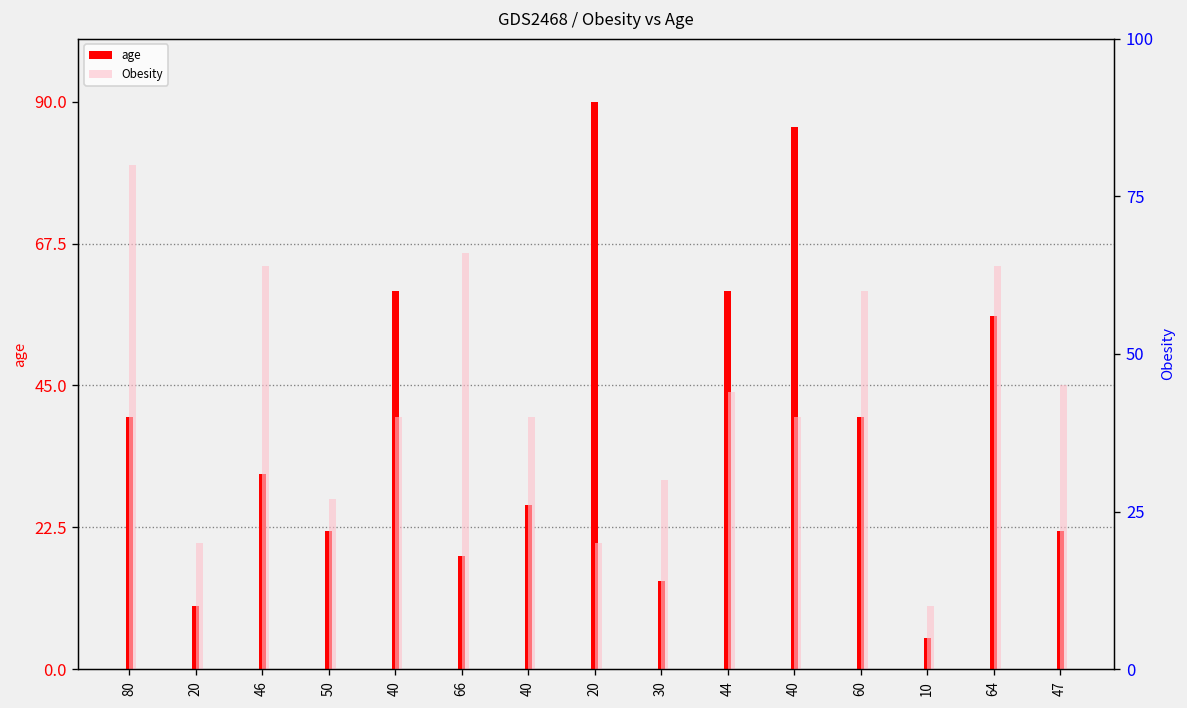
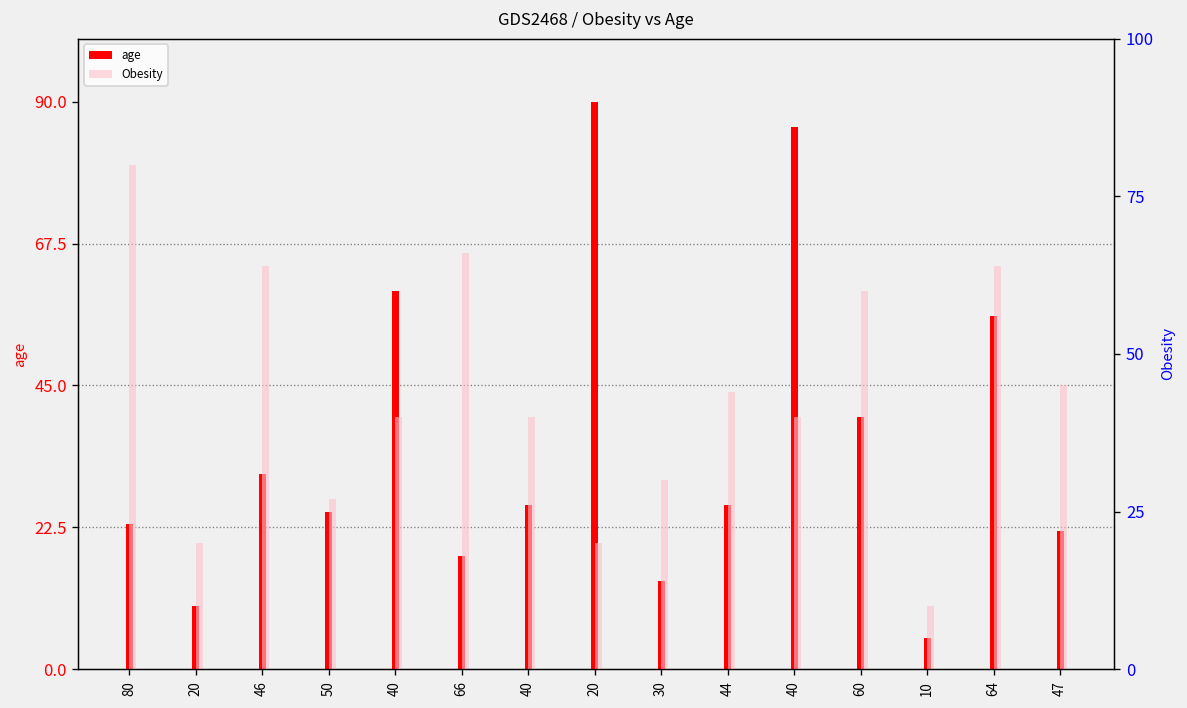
  {
    "age": {
-     "80": 40,
+     "80": 23,
      "46": 31,
-     "50": 22,
+     "50": 25,
      "66": 18,
      "30": 14,
-     "44": 60,
+     "44": 26,
      "60": 40,
      "10": 5,
      "64": 56,
      "47": 22
    },
    "Obesity": {
      "80": 80,
      "46": 64,
      "50": 27,
      "66": 66,
      "30": 30,
      "44": 44,
      "60": 60,
      "10": 10,
      "64": 64,
      "47": 45
    }
  }
